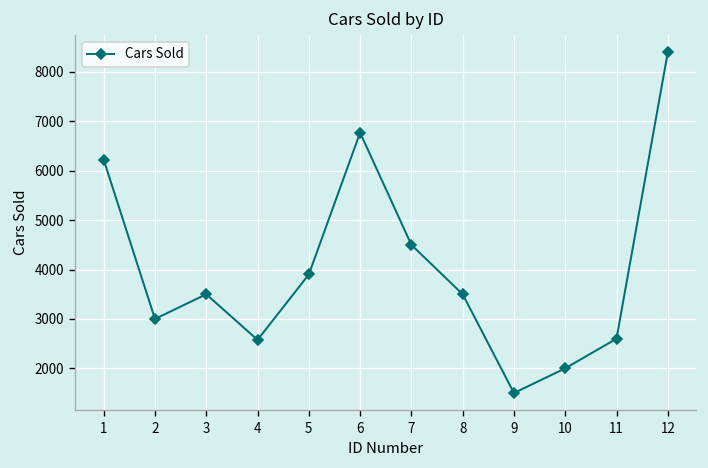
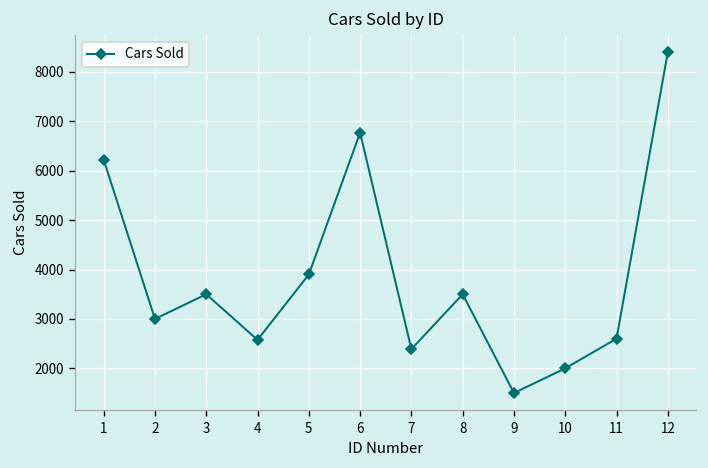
  {
    "1": 6200,
    "2": 3000,
    "3": 3500,
    "4": 2600,
    "5": 3900,
    "6": 6800,
-   "7": 4500,
+   "7": 2400,
    "8": 3500,
    "9": 1500,
    "10": 2000,
    "11": 2600,
    "12": 8400
  }
